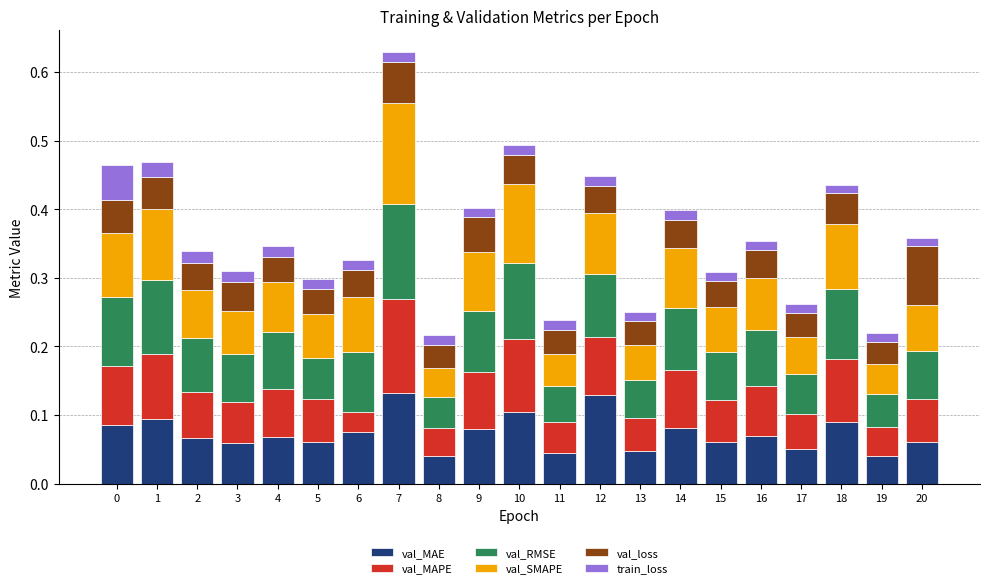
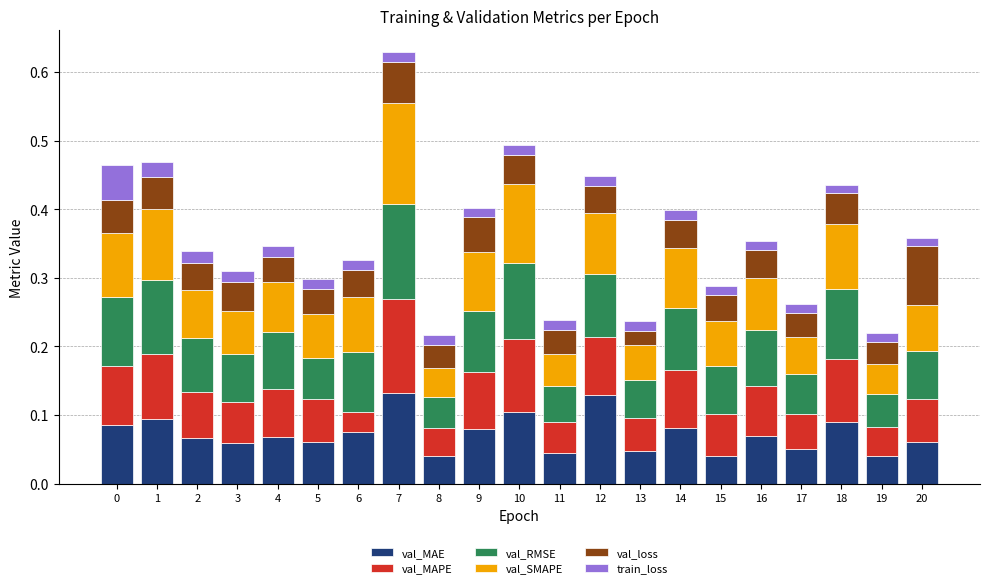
  {
    "val_MAE": {
      "0": 0.09,
      "1": 0.09,
      "2": 0.07,
      "3": 0.06,
      "4": 0.07,
      "5": 0.06,
      "6": 0.07,
      "7": 0.13,
      "8": 0.04,
      "9": 0.08,
      "10": 0.10,
      "11": 0.04,
      "12": 0.13,
      "13": 0.05,
      "14": 0.08,
-     "15": 0.06,
+     "15": 0.04,
      "16": 0.07,
      "17": 0.05,
      "18": 0.09,
      "19": 0.04,
      "20": 0.06
    },
    "val_MAPE": {
      "0": 0.09,
      "1": 0.10,
      "2": 0.07,
      "3": 0.06,
      "4": 0.07,
      "5": 0.06,
      "6": 0.03,
      "7": 0.14,
      "8": 0.04,
      "9": 0.08,
      "10": 0.11,
      "11": 0.05,
      "12": 0.08,
      "13": 0.05,
      "14": 0.08,
      "15": 0.06,
      "16": 0.07,
      "17": 0.05,
      "18": 0.09,
      "19": 0.04,
      "20": 0.06
    },
    "val_RMSE": {
      "0": 0.10,
      "1": 0.11,
      "2": 0.08,
      "3": 0.07,
      "4": 0.08,
      "5": 0.06,
      "6": 0.09,
      "7": 0.14,
      "8": 0.04,
      "9": 0.09,
      "10": 0.11,
      "11": 0.05,
      "12": 0.09,
      "13": 0.06,
      "14": 0.09,
      "15": 0.07,
      "16": 0.08,
      "17": 0.06,
      "18": 0.10,
      "19": 0.05,
      "20": 0.07
    },
    "val_SMAPE": {
      "0": 0.09,
      "1": 0.10,
      "2": 0.07,
      "3": 0.06,
      "4": 0.07,
      "5": 0.06,
      "6": 0.08,
      "7": 0.15,
      "8": 0.04,
      "9": 0.09,
      "10": 0.11,
      "11": 0.05,
      "12": 0.09,
      "13": 0.05,
      "14": 0.09,
      "15": 0.07,
      "16": 0.08,
      "17": 0.05,
      "18": 0.09,
      "19": 0.04,
      "20": 0.07
    },
    "val_loss": {
      "0": 0.05,
      "1": 0.05,
      "2": 0.04,
      "3": 0.04,
      "4": 0.04,
      "5": 0.04,
      "6": 0.04,
      "7": 0.06,
      "8": 0.03,
      "9": 0.05,
      "10": 0.04,
      "11": 0.03,
      "12": 0.04,
-     "13": 0.03,
+     "13": 0.02,
      "14": 0.04,
      "15": 0.04,
      "16": 0.04,
      "17": 0.04,
      "18": 0.04,
      "19": 0.03,
      "20": 0.09
    },
    "train_loss": {
      "0": 0.05,
      "1": 0.02,
      "2": 0.02,
      "3": 0.02,
      "4": 0.02,
      "5": 0.01,
      "6": 0.01,
      "7": 0.01,
      "8": 0.01,
      "9": 0.01,
      "10": 0.01,
      "11": 0.01,
      "12": 0.01,
      "13": 0.01,
      "14": 0.01,
      "15": 0.01,
      "16": 0.01,
      "17": 0.01,
      "18": 0.01,
      "19": 0.01,
      "20": 0.01
    }
  }
